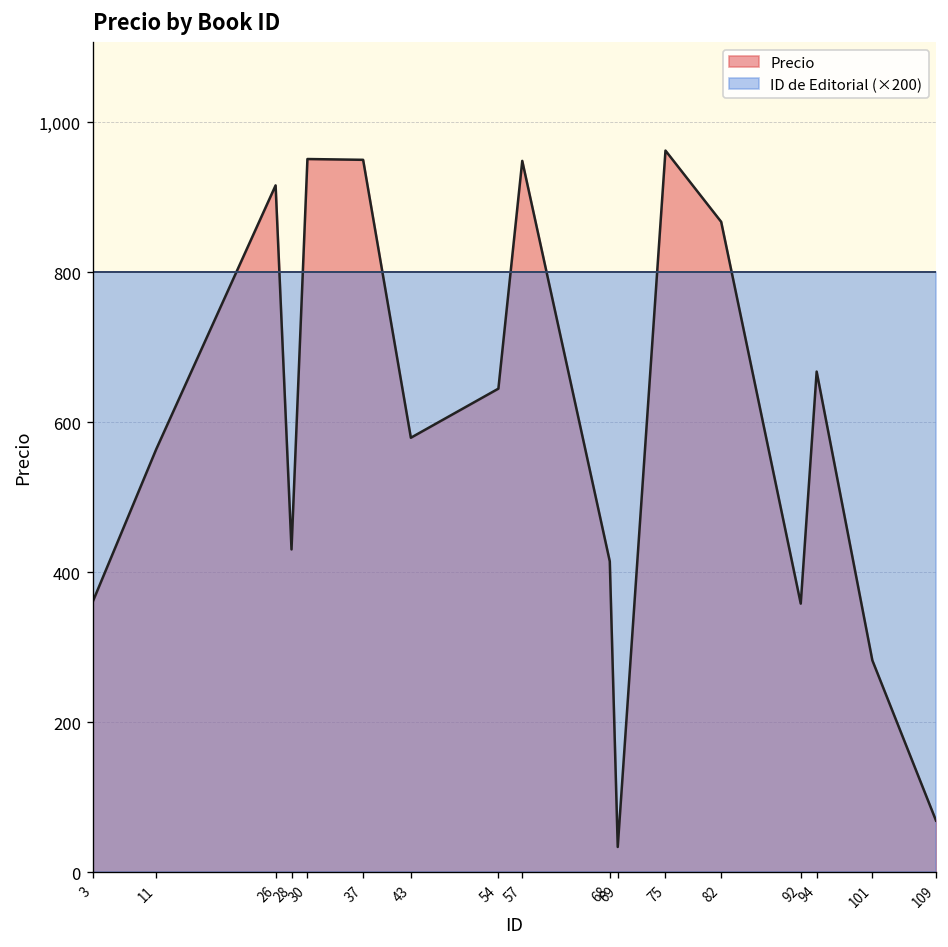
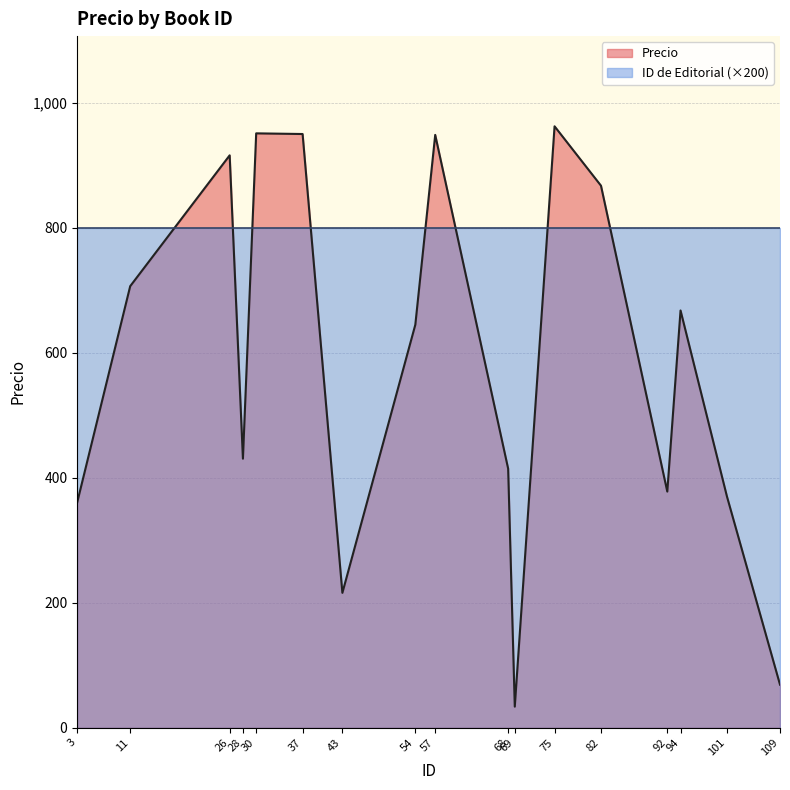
  {
    "Precio": {
      "3": 360,
-     "11": 560,
+     "11": 710,
      "26": 920,
      "28": 430,
      "30": 950,
      "37": 950,
-     "43": 580,
+     "43": 220,
      "54": 640,
      "57": 950,
      "68": 410,
      "69": 30,
      "75": 960,
      "82": 870,
-     "92": 360,
+     "92": 380,
      "94": 670,
-     "101": 280,
+     "101": 370,
      "109": 70
    },
    "ID de Editorial (×200)": {
      "3": 800,
      "11": 800,
      "26": 800,
      "28": 800,
      "30": 800,
      "37": 800,
      "43": 800,
      "54": 800,
      "57": 800,
      "68": 800,
      "69": 800,
      "75": 800,
      "82": 800,
      "92": 800,
      "94": 800,
      "101": 800,
      "109": 800
    }
  }
